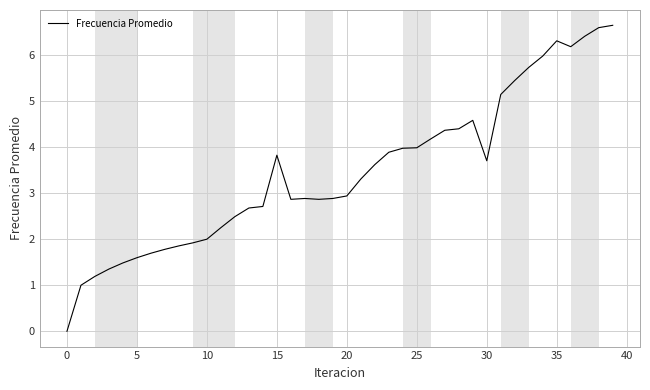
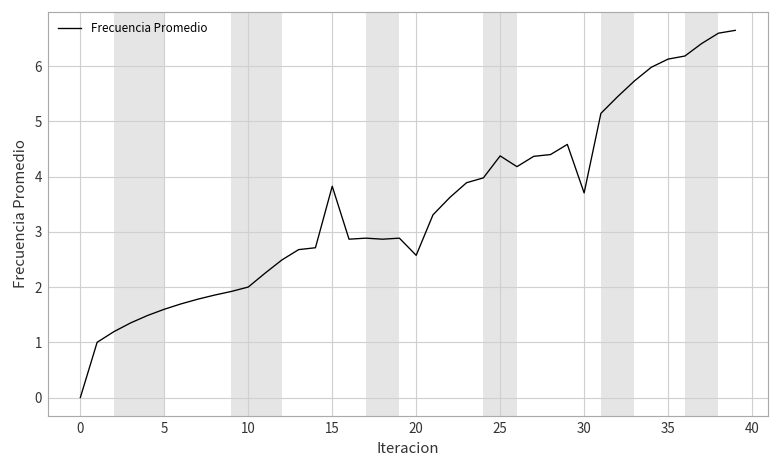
  {
    "0": 0.0,
    "5": 1.6,
    "10": 2.0,
    "15": 3.8,
-   "20": 2.9,
-   "25": 4.0,
+   "20": 2.6,
+   "25": 4.4,
    "30": 3.7,
-   "35": 6.3
+   "35": 6.1
  }
